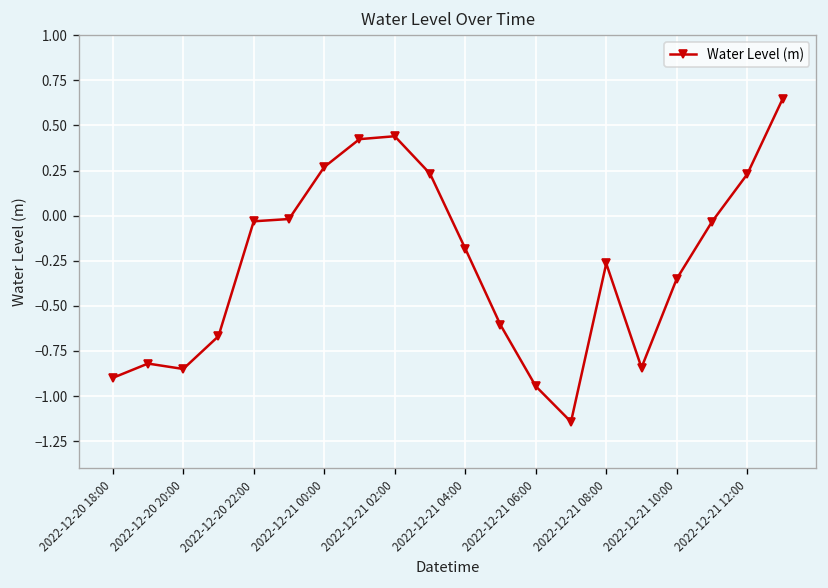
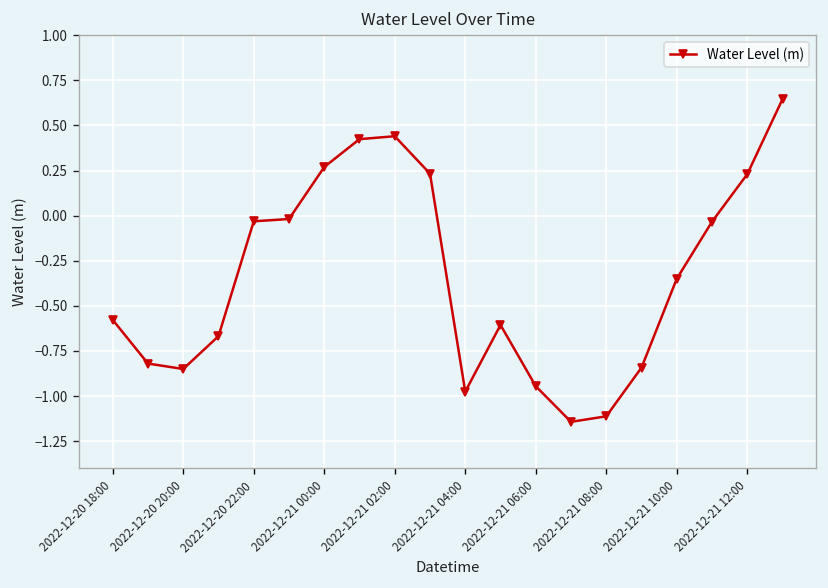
  {
-   "2022-12-20 18:00": -0.90,
+   "2022-12-20 18:00": -0.58,
    "2022-12-20 20:00": -0.85,
    "2022-12-20 22:00": -0.03,
    "2022-12-21 00:00": 0.27,
    "2022-12-21 02:00": 0.44,
-   "2022-12-21 04:00": -0.18,
+   "2022-12-21 04:00": -0.98,
    "2022-12-21 06:00": -0.95,
-   "2022-12-21 08:00": -0.27,
+   "2022-12-21 08:00": -1.11,
    "2022-12-21 10:00": -0.35,
    "2022-12-21 12:00": 0.23
  }
